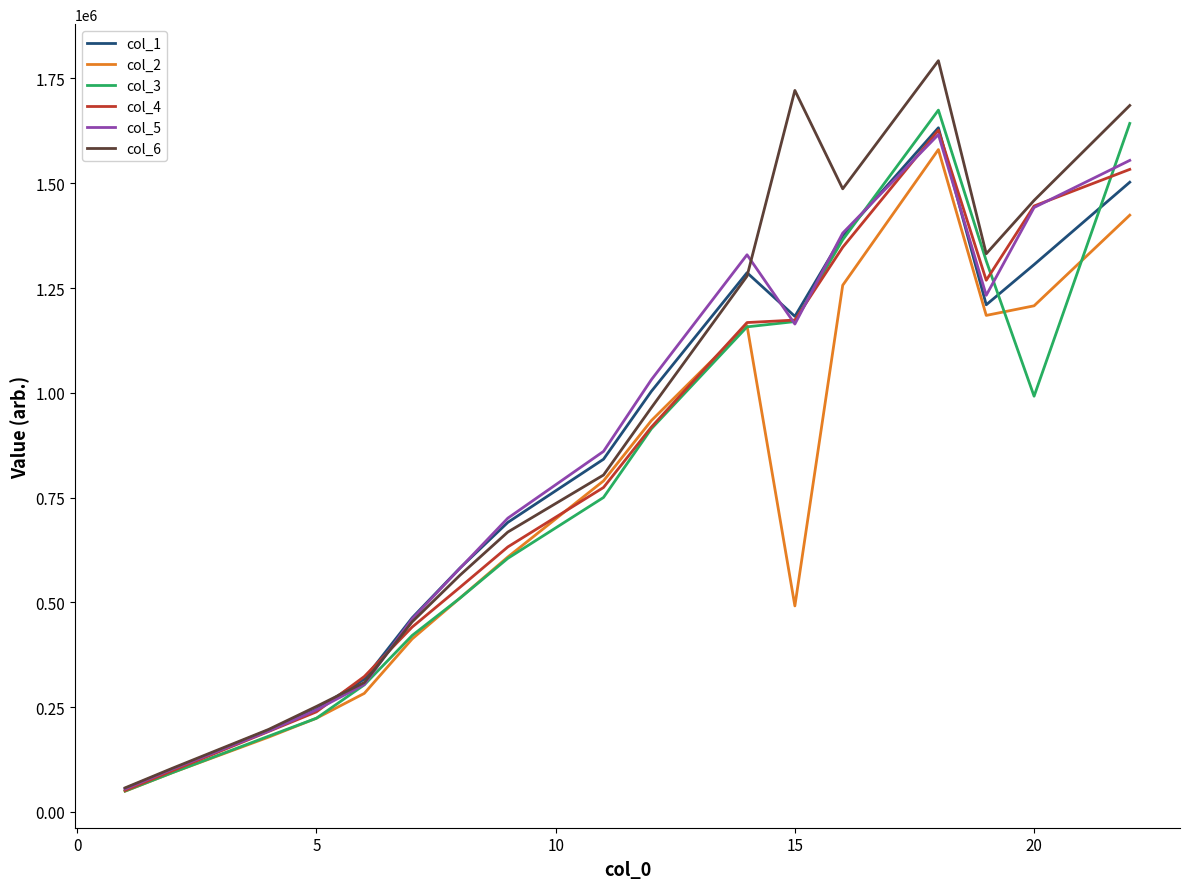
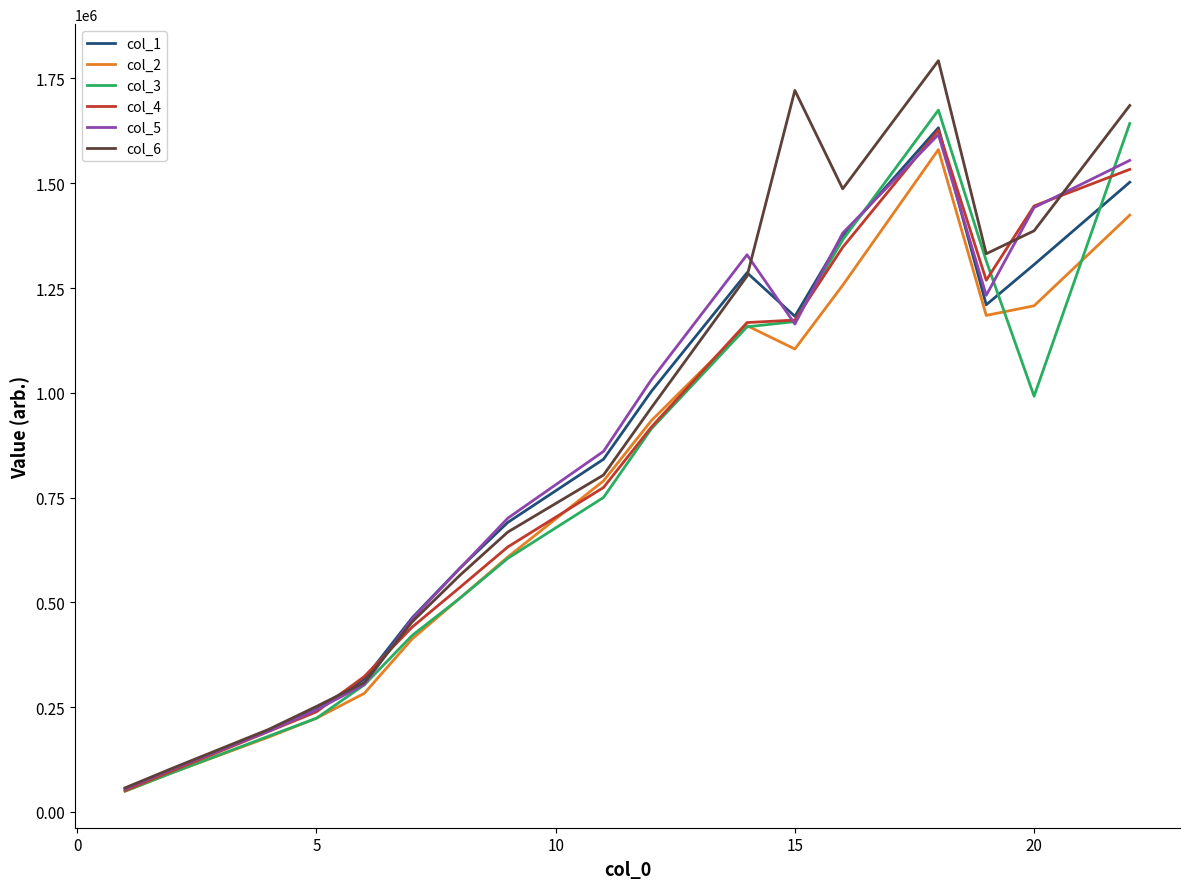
  {
    "col_1": {
      "15": 1180000,
      "20": 1310000
    },
    "col_2": {
-     "15": 490000,
+     "15": 1100000,
      "20": 1210000
    },
    "col_3": {
      "20": 990000
    },
    "col_6": {
      "5": 250000,
      "15": 1720000,
-     "20": 1460000
+     "20": 1390000
    }
  }
